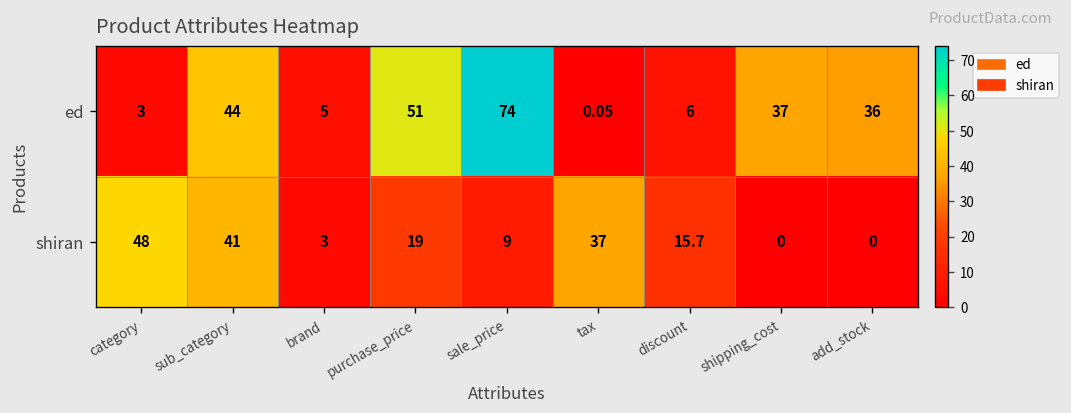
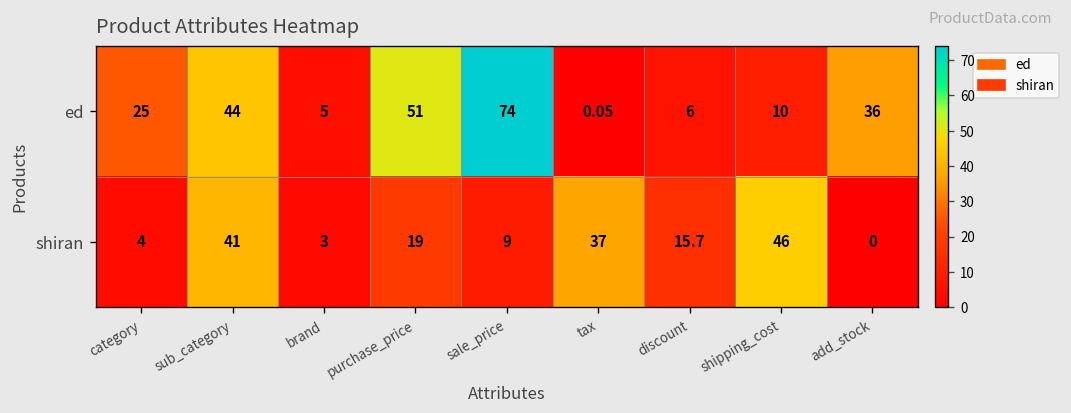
  {
    "ed": {
-     "category": 3,
+     "category": 25,
      "sub_category": 44,
      "brand": 5,
      "purchase_price": 51,
      "sale_price": 74,
      "tax": 0.05,
      "discount": 6,
-     "shipping_cost": 37,
+     "shipping_cost": 10,
      "add_stock": 36
    },
    "shiran": {
-     "category": 48,
+     "category": 4,
      "sub_category": 41,
      "brand": 3,
      "purchase_price": 19,
      "sale_price": 9,
      "tax": 37,
      "discount": 15.7,
-     "shipping_cost": 0,
+     "shipping_cost": 46,
      "add_stock": 0
    }
  }
